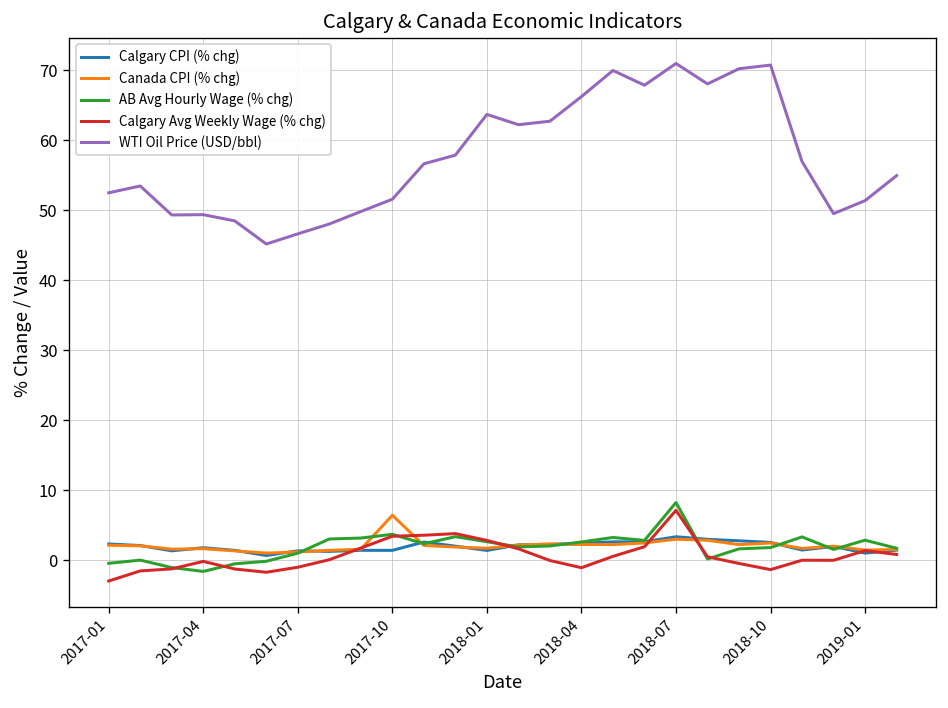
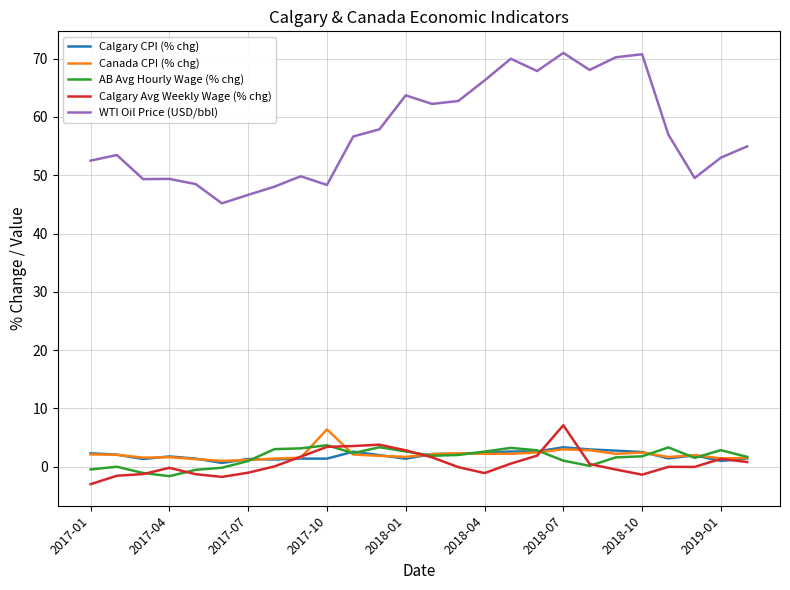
  {
    "Calgary CPI (% chg)": {
      "2017-10": 1
    },
    "Canada CPI (% chg)": {
      "2017-10": 6
    },
    "AB Avg Hourly Wage (% chg)": {
      "2017-01": 0,
      "2017-04": -2,
-     "2018-07": 8,
+     "2018-07": 1,
      "2018-10": 2,
      "2019-01": 3
    },
    "Calgary Avg Weekly Wage (% chg)": {
      "2017-01": -3,
      "2017-04": 0,
      "2017-07": -1,
      "2018-04": -1,
      "2018-07": 7,
      "2018-10": -1
    },
    "WTI Oil Price (USD/bbl)": {
      "2017-01": 53,
      "2017-04": 49,
      "2017-07": 47,
-     "2017-10": 52,
+     "2017-10": 48,
      "2018-01": 64,
      "2018-04": 66,
      "2018-07": 71,
      "2018-10": 71,
-     "2019-01": 51
+     "2019-01": 53
    }
  }
